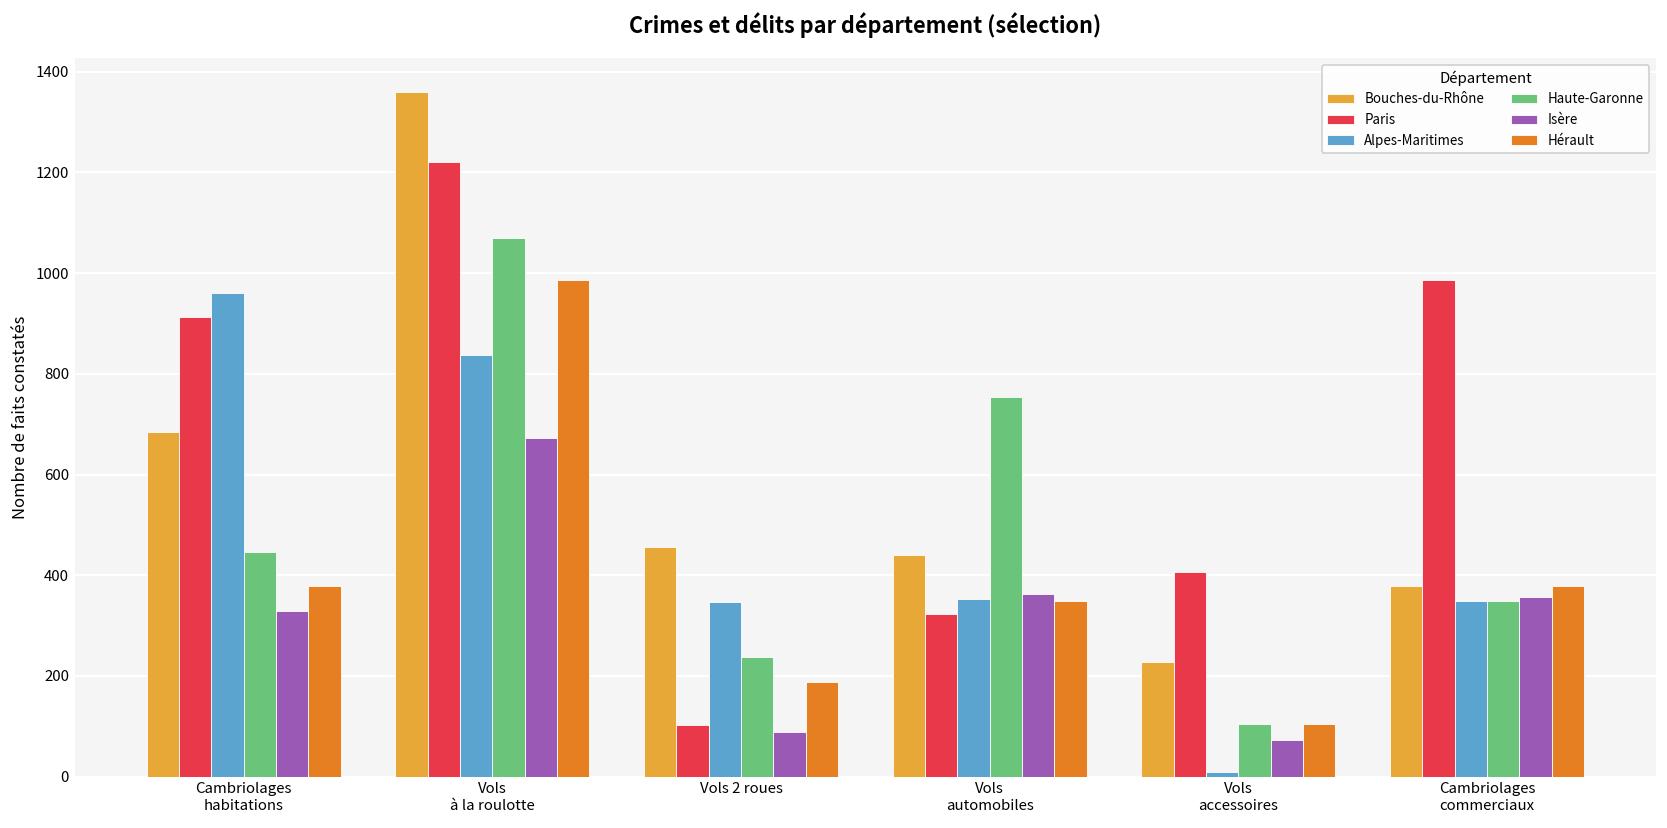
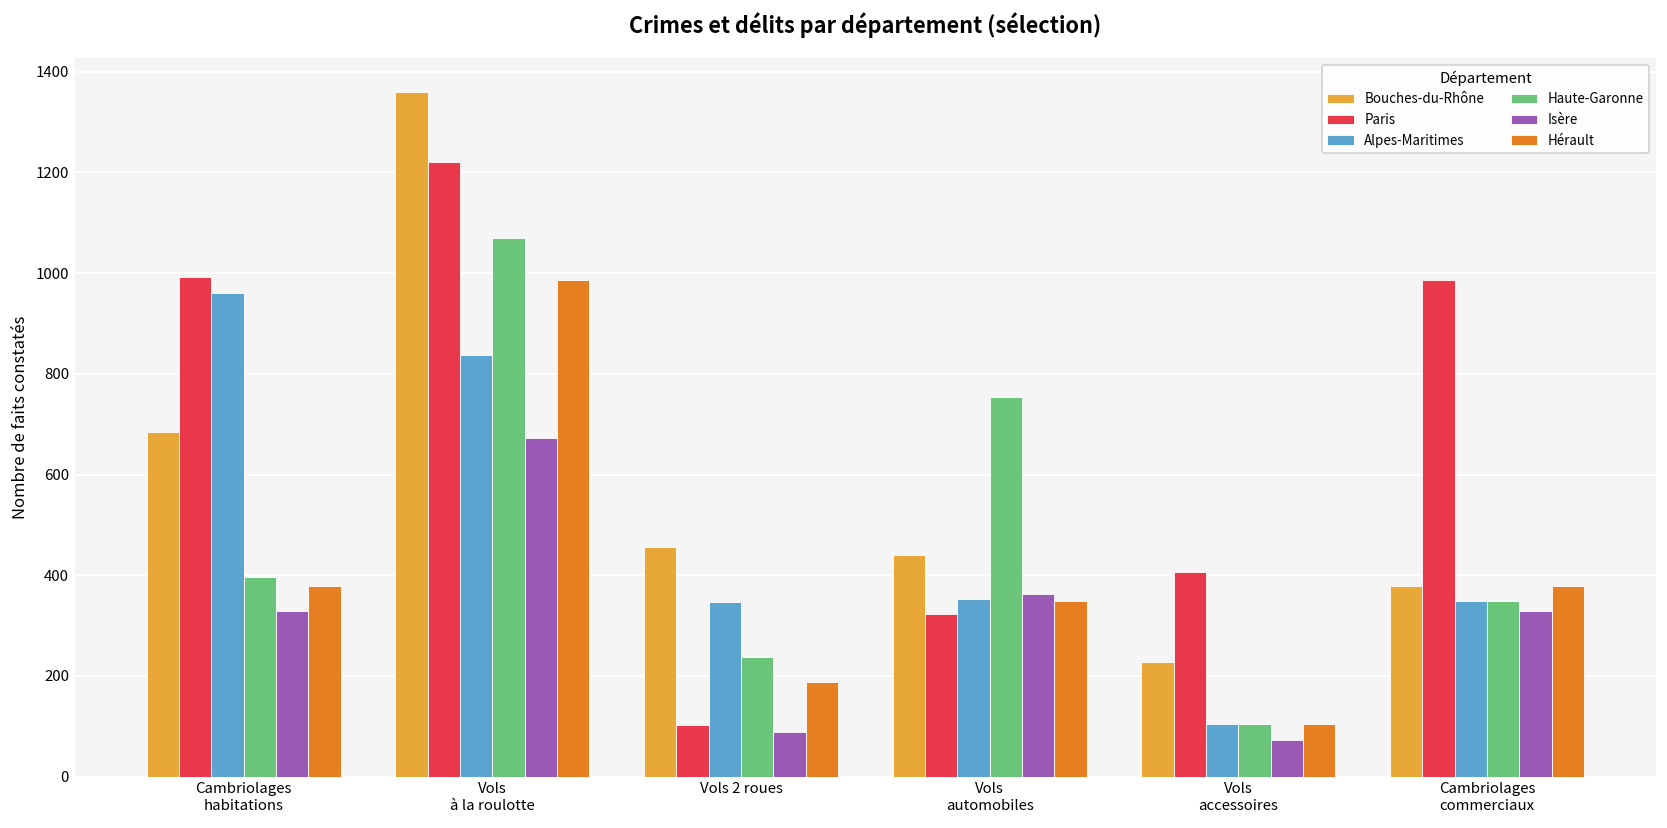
  {
    "Paris": {
-     "Cambriolages habitations": 910,
+     "Cambriolages habitations": 990,
      "Vols à la roulotte": 1220,
      "Vols 2 roues": 100,
      "Vols automobiles": 320,
      "Vols accessoires": 410,
      "Cambriolages commerciaux": 990
    },
    "Alpes-Maritimes": {
      "Cambriolages habitations": 960,
      "Vols à la roulotte": 840,
      "Vols 2 roues": 350,
      "Vols automobiles": 350,
-     "Vols accessoires": 10,
+     "Vols accessoires": 110,
      "Cambriolages commerciaux": 350
    },
    "Haute-Garonne": {
-     "Cambriolages habitations": 450,
+     "Cambriolages habitations": 400,
      "Vols à la roulotte": 1070,
      "Vols 2 roues": 240,
      "Vols automobiles": 750,
      "Vols accessoires": 110,
      "Cambriolages commerciaux": 350
    },
    "Isère": {
      "Cambriolages habitations": 330,
      "Vols à la roulotte": 670,
      "Vols 2 roues": 90,
      "Vols automobiles": 360,
      "Vols accessoires": 70,
-     "Cambriolages commerciaux": 360
+     "Cambriolages commerciaux": 330
    }
  }
